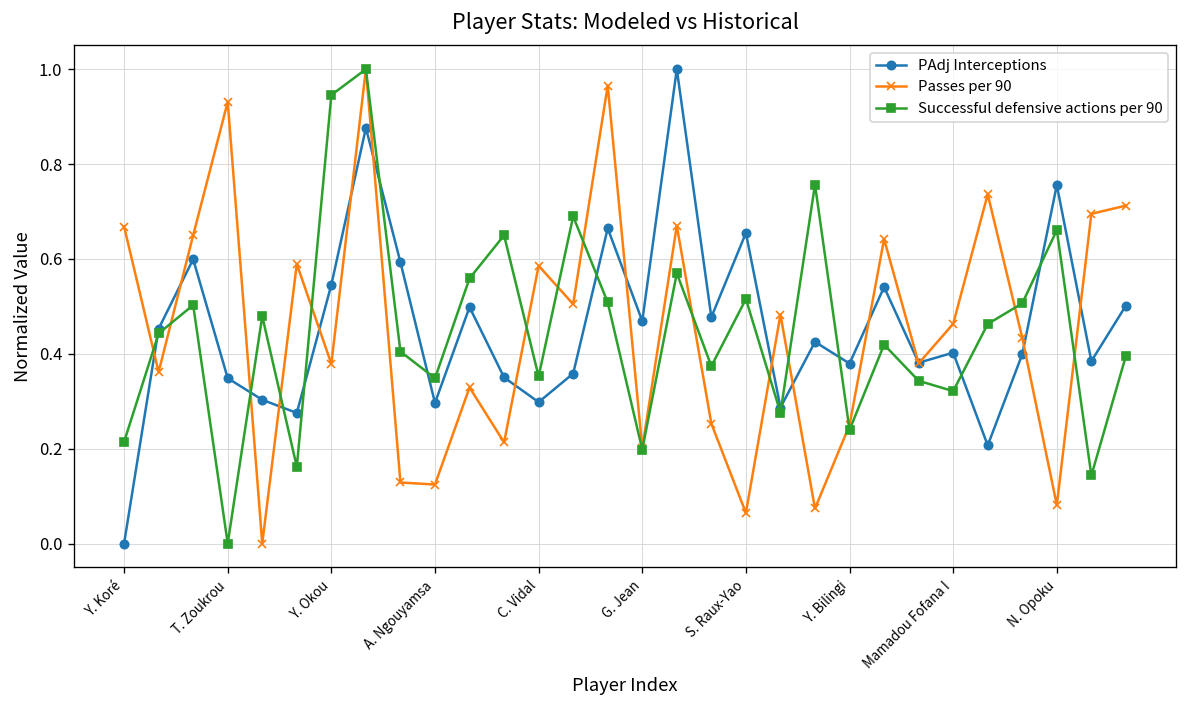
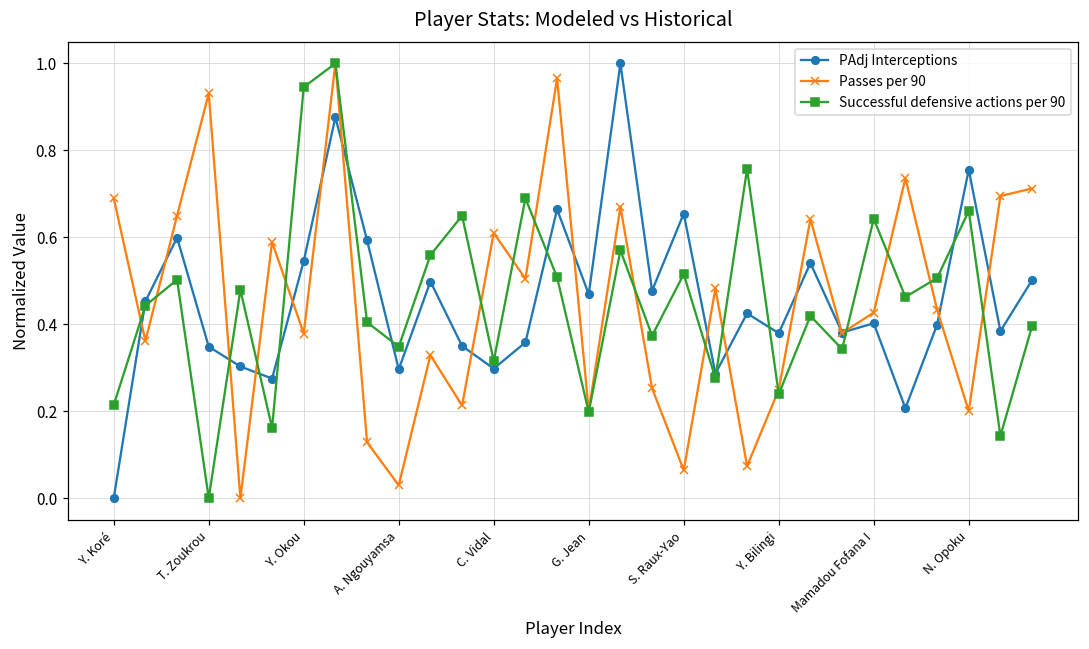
  {
    "PAdj Interceptions": {
      "Y. Koré": 0.00,
      "T. Zoukrou": 0.35,
      "Y. Okou": 0.55,
      "A. Ngouyamsa": 0.30,
      "C. Vidal": 0.30,
      "G. Jean": 0.47,
      "S. Raux-Yao": 0.65,
      "Y. Bilingi": 0.38,
      "Mamadou Fofana I": 0.40,
      "N. Opoku": 0.76
    },
    "Passes per 90": {
-     "Y. Koré": 0.67,
+     "Y. Koré": 0.69,
      "T. Zoukrou": 0.93,
      "Y. Okou": 0.38,
-     "A. Ngouyamsa": 0.12,
-     "C. Vidal": 0.59,
+     "A. Ngouyamsa": 0.03,
+     "C. Vidal": 0.61,
      "S. Raux-Yao": 0.06,
      "Y. Bilingi": 0.25,
-     "Mamadou Fofana I": 0.46,
-     "N. Opoku": 0.08
+     "Mamadou Fofana I": 0.43,
+     "N. Opoku": 0.20
    },
    "Successful defensive actions per 90": {
      "Y. Koré": 0.21,
      "T. Zoukrou": 0.00,
      "Y. Okou": 0.95,
      "A. Ngouyamsa": 0.35,
-     "C. Vidal": 0.35,
+     "C. Vidal": 0.32,
      "S. Raux-Yao": 0.52,
      "Y. Bilingi": 0.24,
-     "Mamadou Fofana I": 0.32,
+     "Mamadou Fofana I": 0.64,
      "N. Opoku": 0.66
    }
  }
